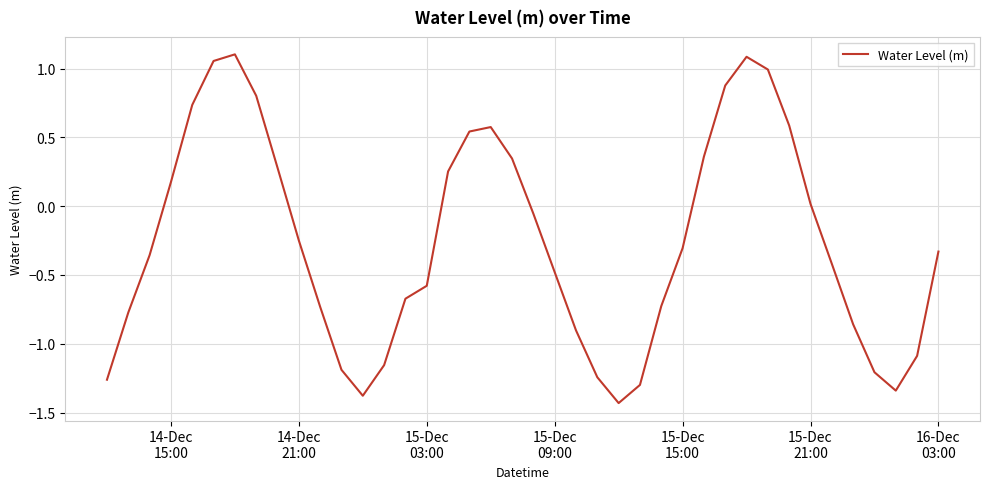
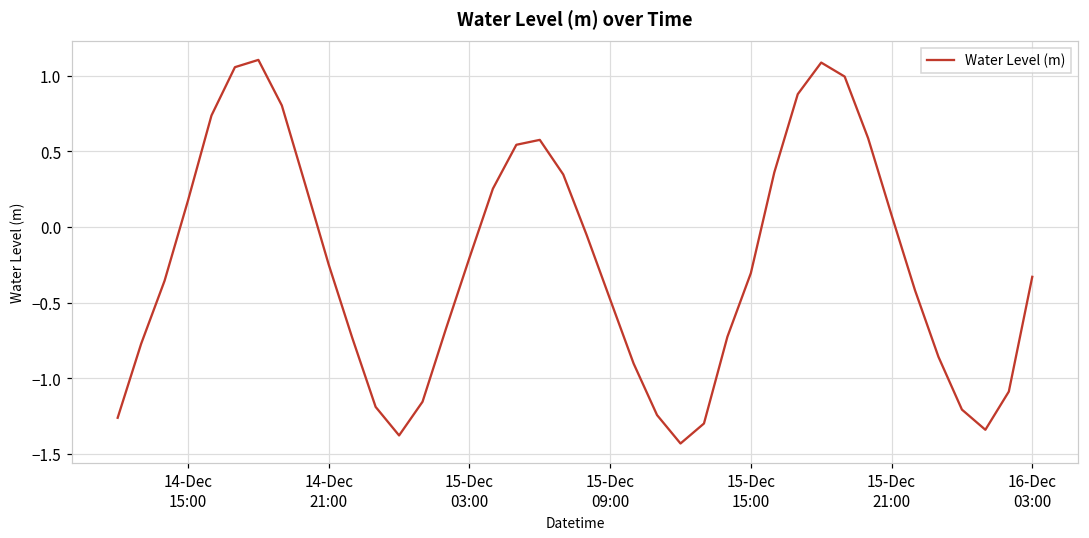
  {
    "14-Dec 15:00": 0.18,
    "14-Dec 21:00": -0.25,
-   "15-Dec 03:00": -0.58,
+   "15-Dec 03:00": -0.20,
    "15-Dec 09:00": -0.48,
    "15-Dec 15:00": -0.31,
-   "15-Dec 21:00": 0.02,
+   "15-Dec 21:00": 0.08,
    "16-Dec 03:00": -0.33
  }
